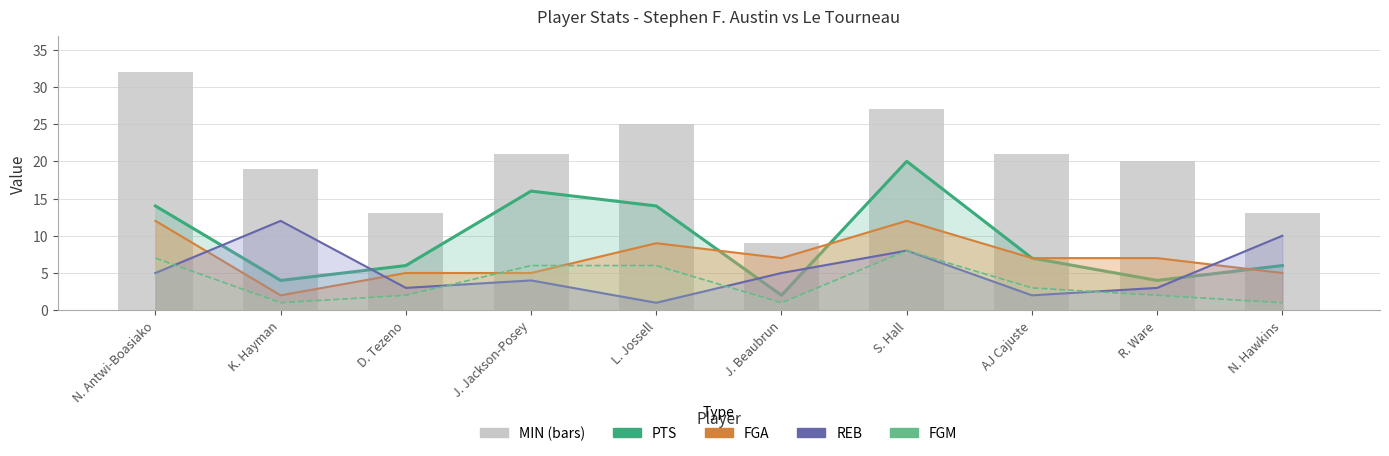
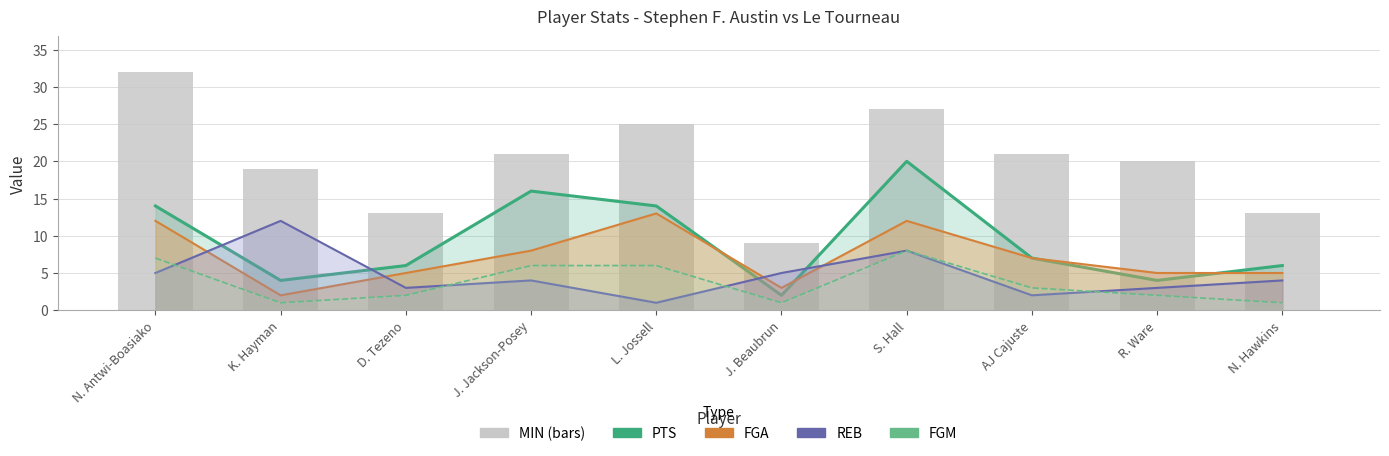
  {
    "FGA": {
      "N. Antwi-Boasiako": 12,
      "K. Hayman": 2,
      "D. Tezeno": 5,
-     "J. Jackson-Posey": 5,
-     "L. Jossell": 9,
-     "J. Beaubrun": 7,
+     "J. Jackson-Posey": 8,
+     "L. Jossell": 13,
+     "J. Beaubrun": 3,
      "S. Hall": 12,
-     "R. Ware": 7,
+     "R. Ware": 5,
      "N. Hawkins": 5
    },
    "REB": {
      "N. Antwi-Boasiako": 5,
      "K. Hayman": 12,
      "D. Tezeno": 3,
      "J. Jackson-Posey": 4,
      "L. Jossell": 1,
      "J. Beaubrun": 5,
      "AJ Cajuste": 2,
      "R. Ware": 3,
-     "N. Hawkins": 10
+     "N. Hawkins": 4
    }
  }
